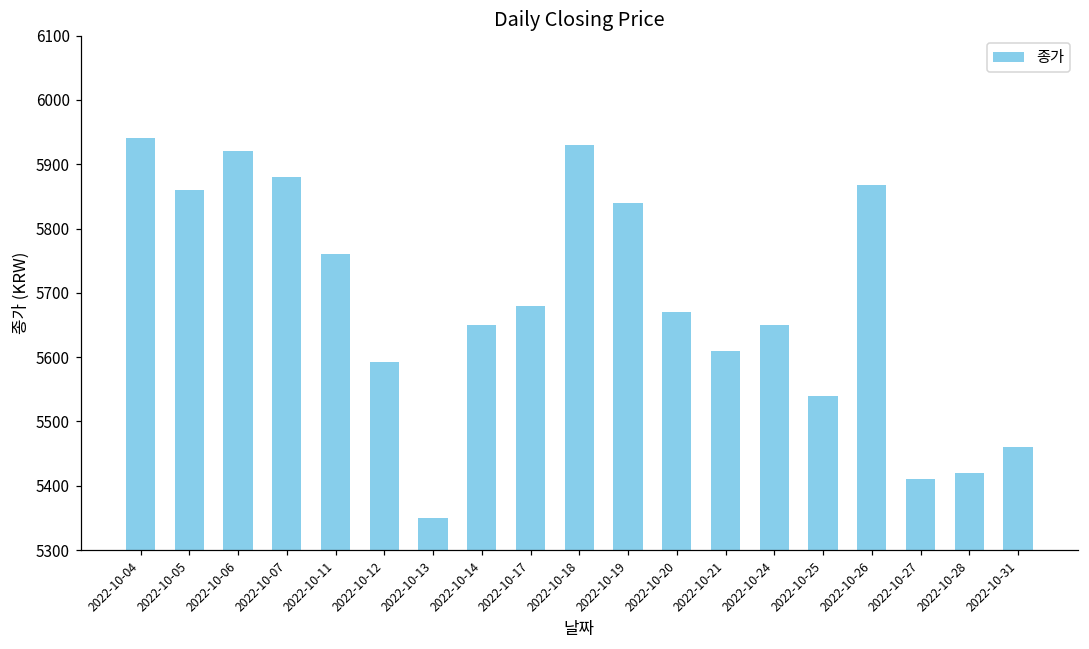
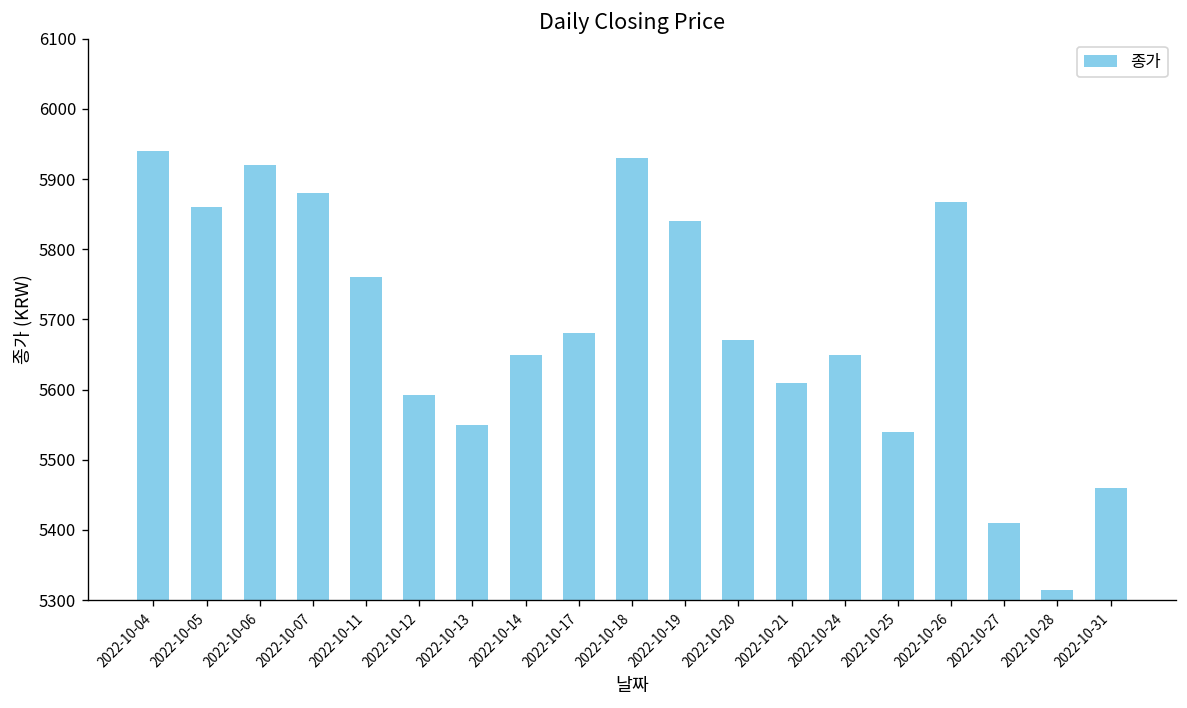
  {
    "2022-10-04": 5940,
    "2022-10-05": 5860,
    "2022-10-06": 5920,
    "2022-10-07": 5880,
    "2022-10-11": 5760,
    "2022-10-12": 5590,
-   "2022-10-13": 5350,
+   "2022-10-13": 5550,
    "2022-10-14": 5650,
    "2022-10-17": 5680,
    "2022-10-18": 5930,
    "2022-10-19": 5840,
    "2022-10-20": 5670,
    "2022-10-21": 5610,
    "2022-10-24": 5650,
    "2022-10-25": 5540,
    "2022-10-26": 5870,
    "2022-10-27": 5410,
-   "2022-10-28": 5420,
+   "2022-10-28": 5320,
    "2022-10-31": 5460
  }
